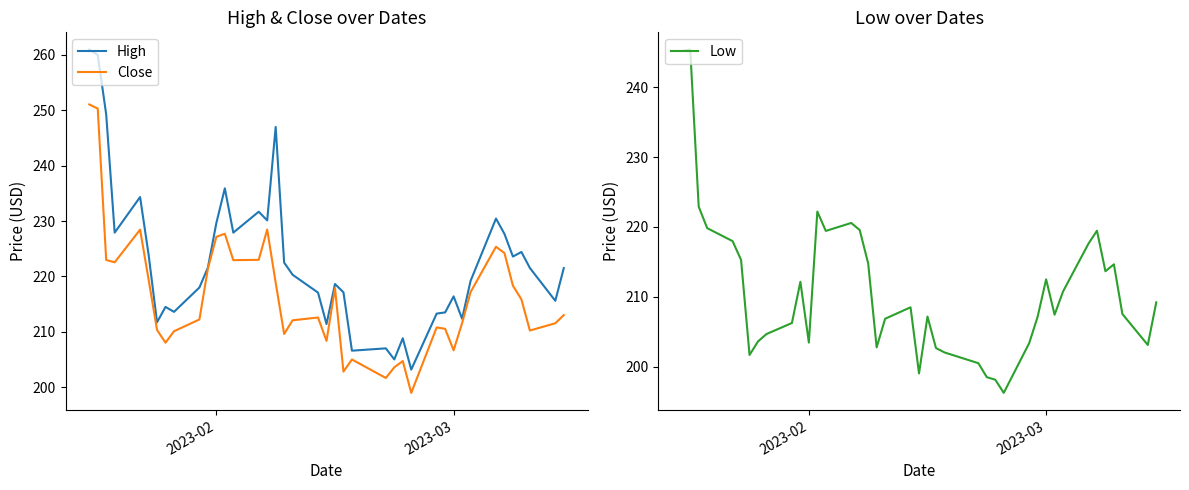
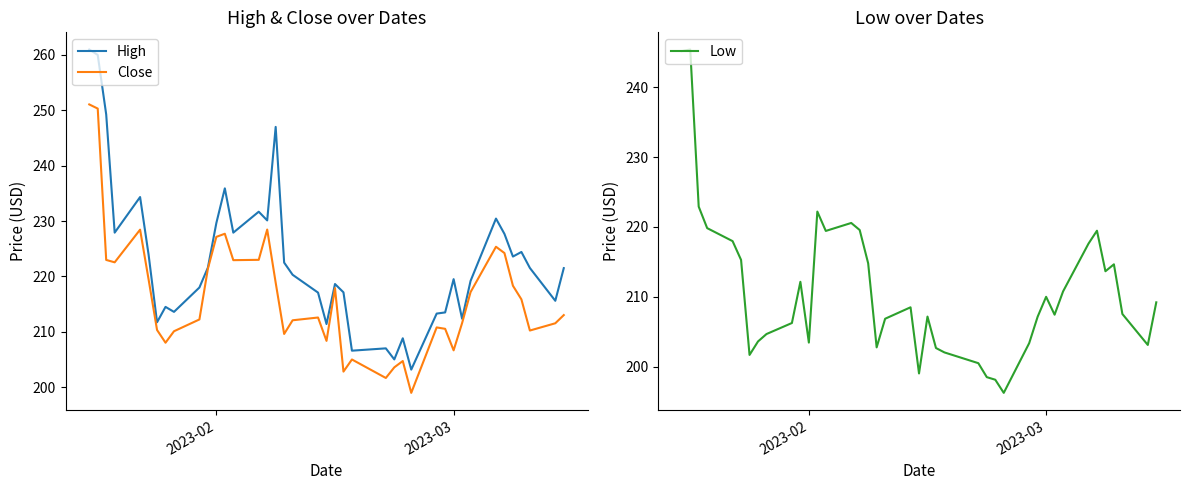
  {
    "High & Close over Dates": {
      "High": {
        "2023-02": 230,
-       "2023-03": 216
+       "2023-03": 219
      },
      "Close": {
        "2023-02": 227,
        "2023-03": 207
      }
    },
    "Low over Dates": {
      "2023-02": 203,
-     "2023-03": 213
+     "2023-03": 210
    }
  }
